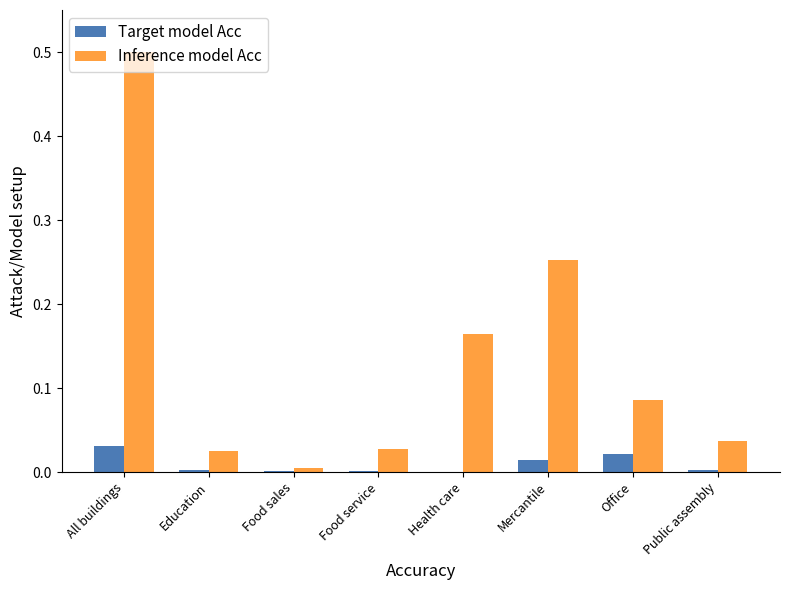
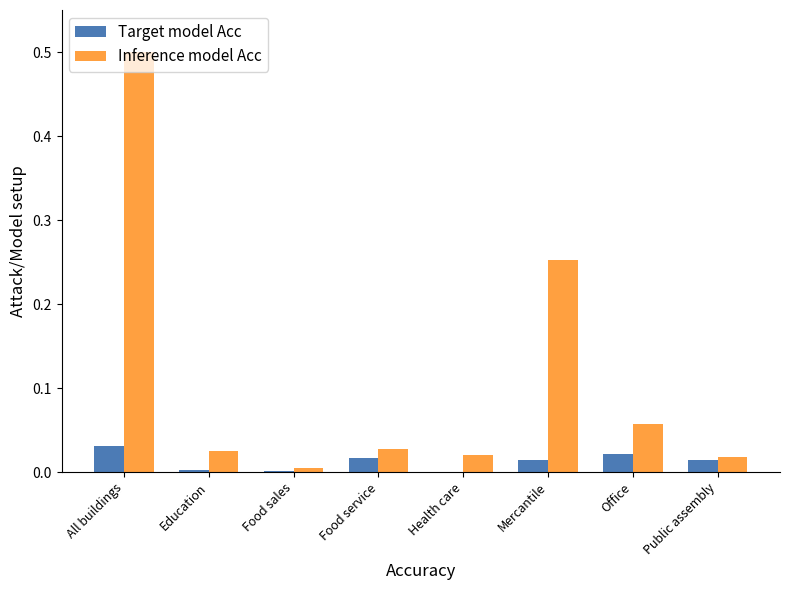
  {
    "Target model Acc": {
      "All buildings": 0.03,
-     "Food service": 0.00,
+     "Food service": 0.02,
      "Mercantile": 0.01,
      "Office": 0.02,
-     "Public assembly": 0.00
+     "Public assembly": 0.01
    },
    "Inference model Acc": {
      "Education": 0.02,
      "Food sales": 0.01,
      "Food service": 0.03,
-     "Health care": 0.16,
+     "Health care": 0.02,
      "Mercantile": 0.25,
-     "Office": 0.09,
-     "Public assembly": 0.04
+     "Office": 0.06,
+     "Public assembly": 0.02
    }
  }
